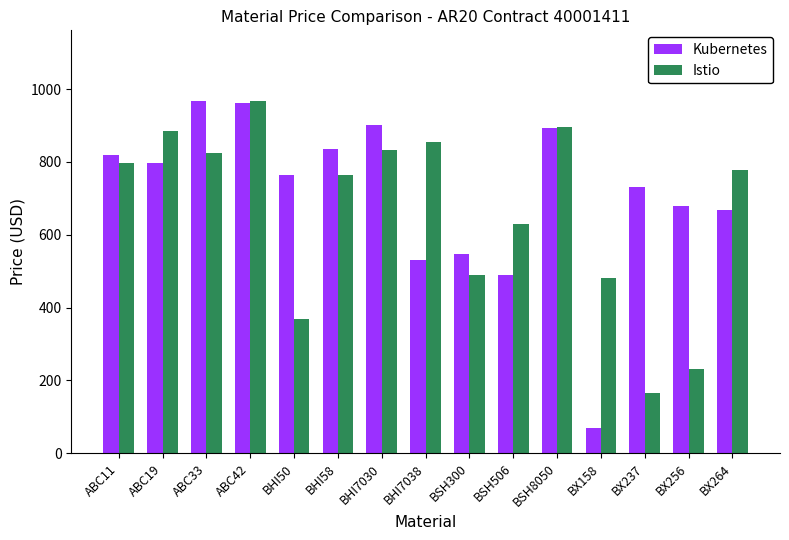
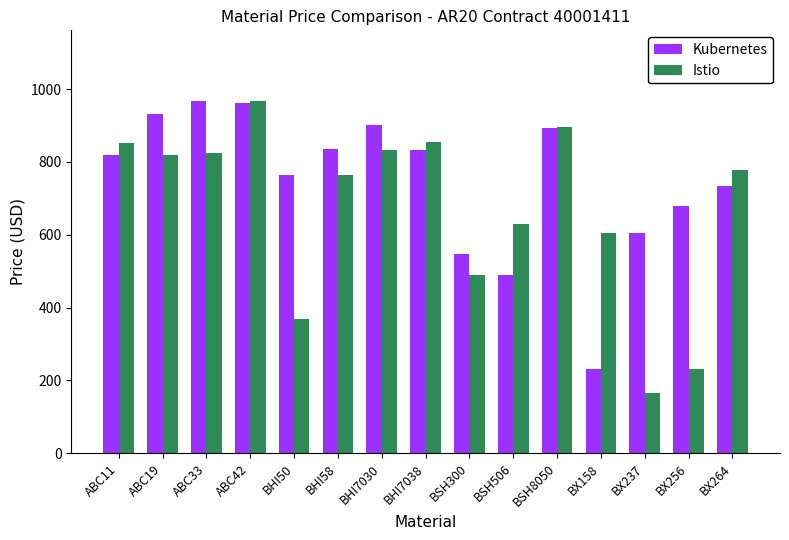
  {
    "Kubernetes": {
      "ABC11": 820,
-     "ABC19": 800,
+     "ABC19": 930,
      "ABC33": 970,
      "ABC42": 960,
      "BHI50": 760,
      "BHI58": 840,
      "BHI7030": 900,
-     "BHI7038": 530,
+     "BHI7038": 830,
      "BSH300": 550,
      "BSH506": 490,
      "BSH8050": 890,
-     "BX158": 70,
-     "BX237": 730,
+     "BX158": 230,
+     "BX237": 610,
      "BX256": 680,
-     "BX264": 670
+     "BX264": 730
    },
    "Istio": {
-     "ABC11": 800,
-     "ABC19": 890,
+     "ABC11": 850,
+     "ABC19": 820,
      "ABC33": 820,
      "ABC42": 970,
      "BHI50": 370,
      "BHI58": 760,
      "BHI7030": 830,
      "BHI7038": 860,
      "BSH300": 490,
      "BSH506": 630,
      "BSH8050": 900,
-     "BX158": 480,
+     "BX158": 610,
      "BX237": 170,
      "BX256": 230,
      "BX264": 780
    }
  }
